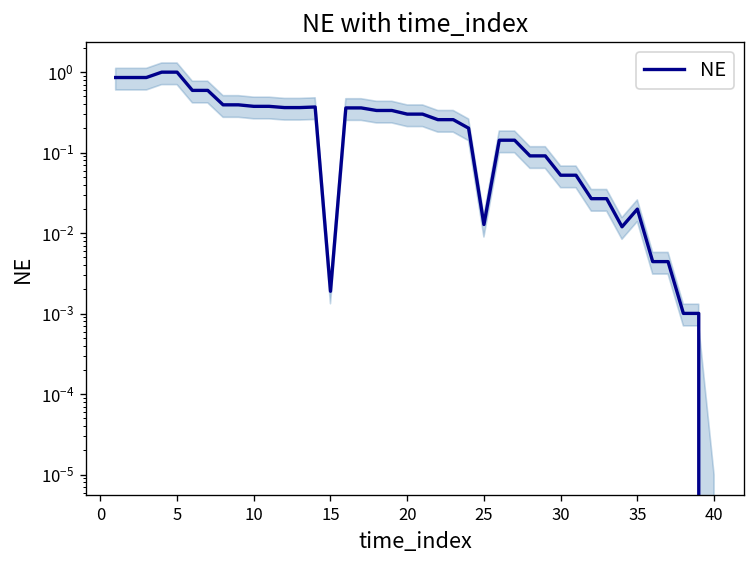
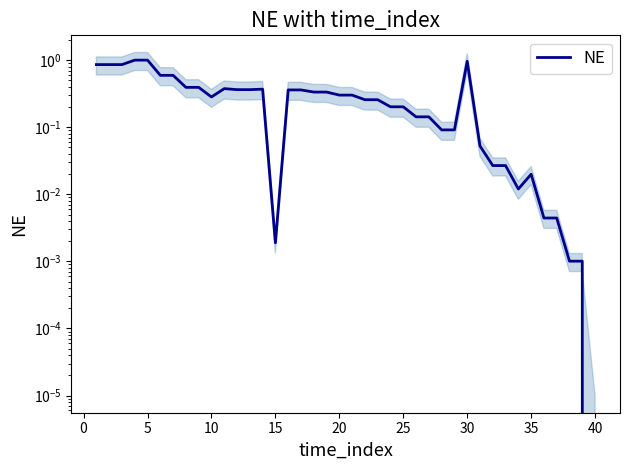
  {
    "NE": {
      "5": 1.0,
-     "10": 0.4,
+     "10": 0.28,
      "15": 0.002,
      "20": 0.3,
-     "25": 0.013,
-     "30": 0.05,
+     "25": 0.20,
+     "30": 1.0,
      "35": 0.020
    }
  }
